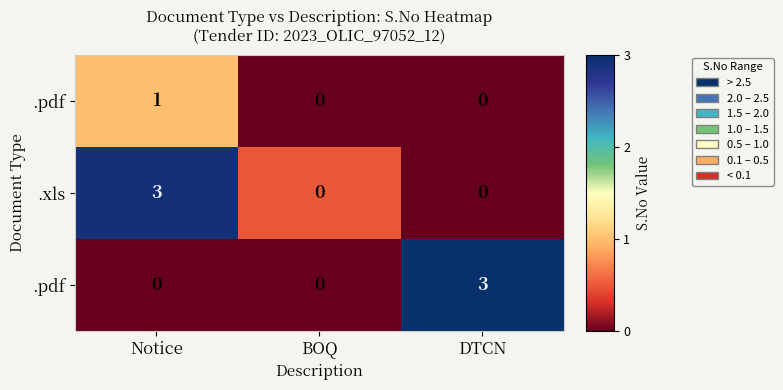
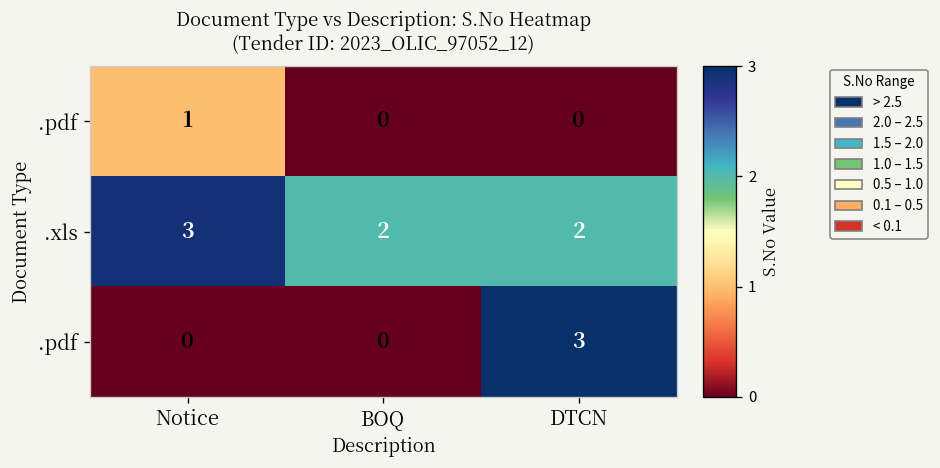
  {
    ".xls": {
      "Notice": 3,
-     "BOQ": 0,
-     "DTCN": 0
+     "BOQ": 2,
+     "DTCN": 2
    }
  }
